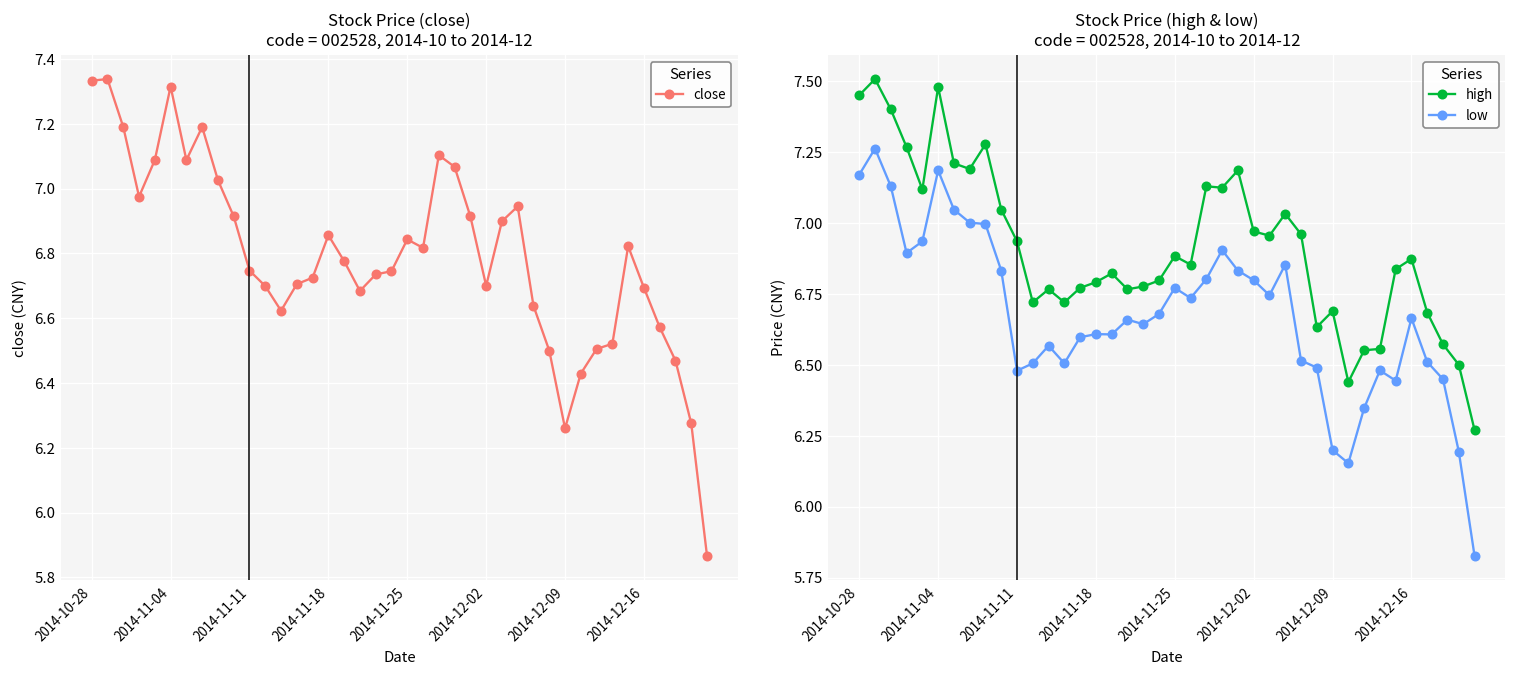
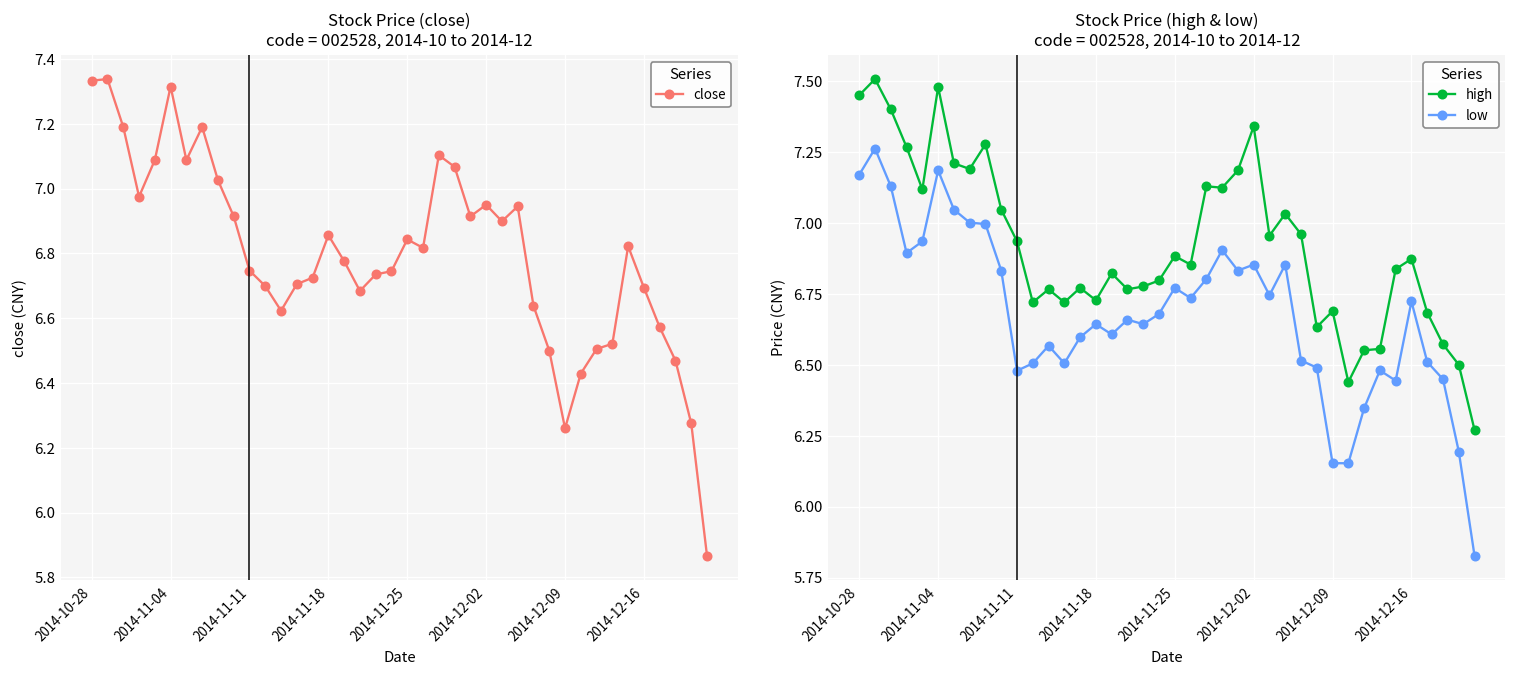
  {
    "Stock Price (close) code = 002528, 2014-10 to 2014-12": {
      "2014-10-28": 7.33,
      "2014-11-04": 7.32,
      "2014-11-11": 6.75,
      "2014-11-18": 6.86,
      "2014-11-25": 6.84,
-     "2014-12-02": 6.70,
+     "2014-12-02": 6.95,
      "2014-12-09": 6.26,
      "2014-12-16": 6.69
    },
    "Stock Price (high & low) code = 002528, 2014-10 to 2014-12": {
      "high": {
        "2014-10-28": 7.45,
        "2014-11-04": 7.48,
        "2014-11-11": 6.94,
-       "2014-11-18": 6.79,
+       "2014-11-18": 6.73,
        "2014-11-25": 6.88,
-       "2014-12-02": 6.97,
+       "2014-12-02": 7.34,
        "2014-12-09": 6.69,
        "2014-12-16": 6.87
      },
      "low": {
        "2014-10-28": 7.17,
        "2014-11-04": 7.19,
        "2014-11-11": 6.48,
-       "2014-11-18": 6.61,
+       "2014-11-18": 6.64,
        "2014-11-25": 6.77,
-       "2014-12-02": 6.80,
-       "2014-12-09": 6.20,
-       "2014-12-16": 6.66
+       "2014-12-02": 6.85,
+       "2014-12-09": 6.15,
+       "2014-12-16": 6.72
      }
    }
  }
